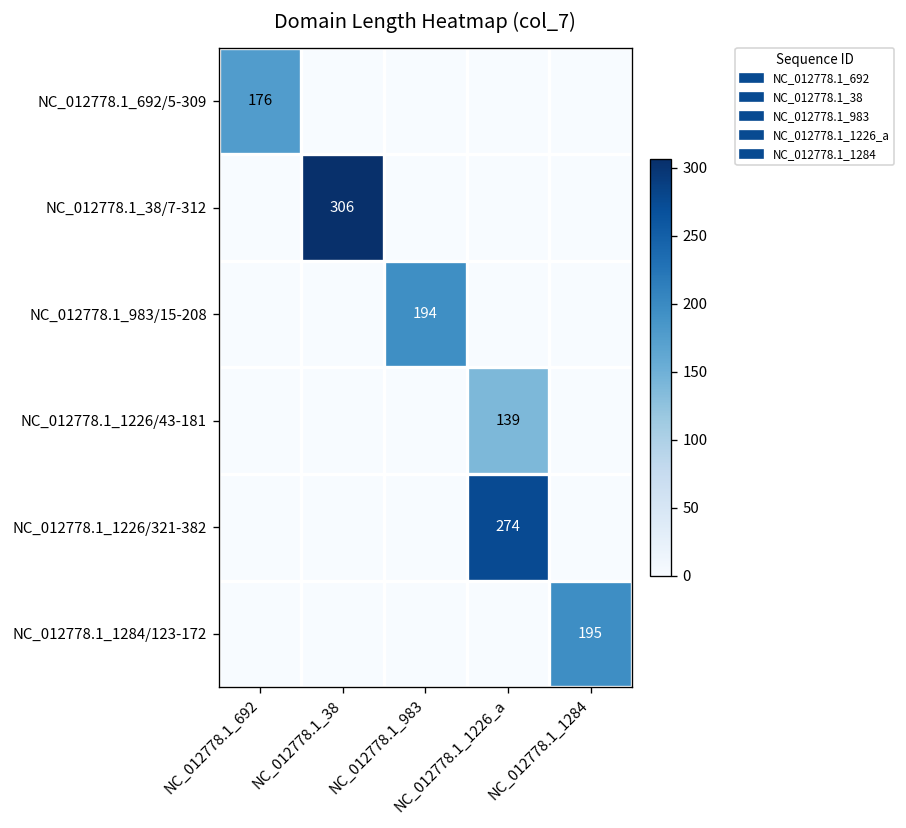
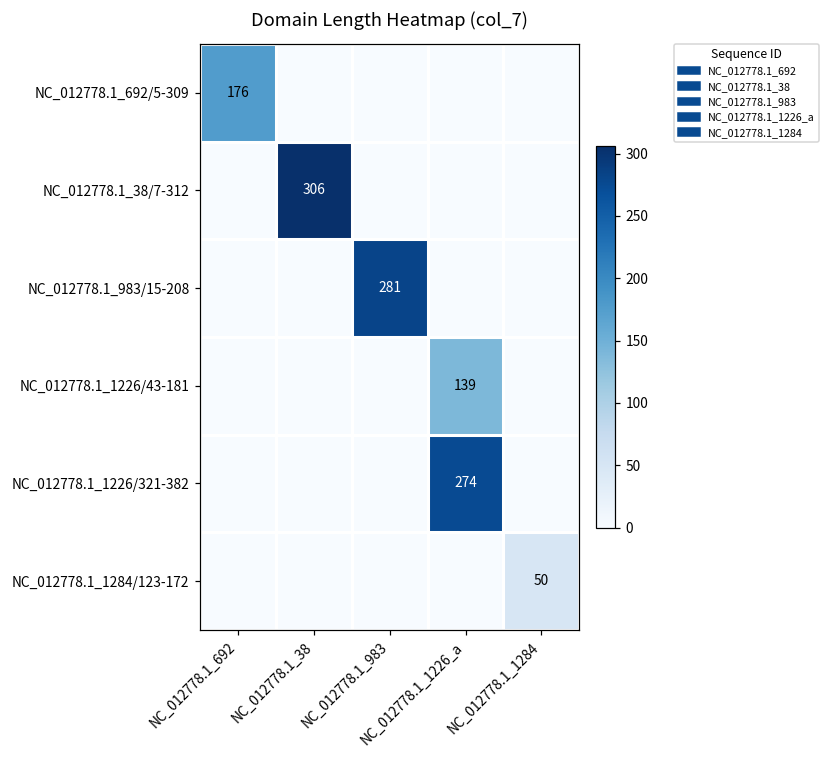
  {
    "NC_012778.1_692/5-309": {
      "NC_012778.1_692": 176
    },
    "NC_012778.1_38/7-312": {
      "NC_012778.1_38": 306
    },
    "NC_012778.1_983/15-208": {
-     "NC_012778.1_983": 194
+     "NC_012778.1_983": 281
    },
    "NC_012778.1_1226/43-181": {
      "NC_012778.1_1226_a": 139
    },
    "NC_012778.1_1226/321-382": {
      "NC_012778.1_1226_a": 274
    },
    "NC_012778.1_1284/123-172": {
-     "NC_012778.1_1284": 195
+     "NC_012778.1_1284": 50
    }
  }
